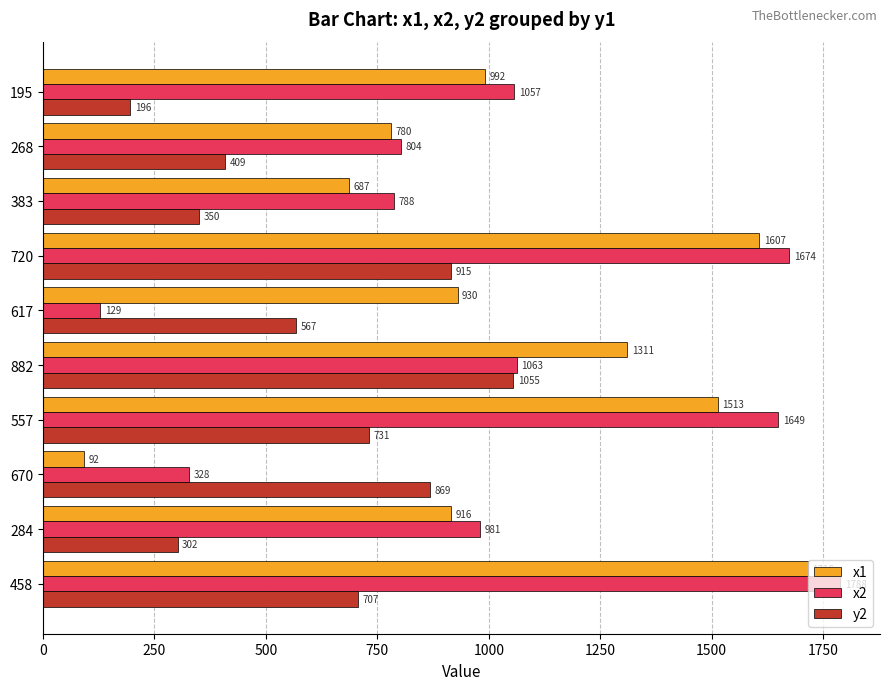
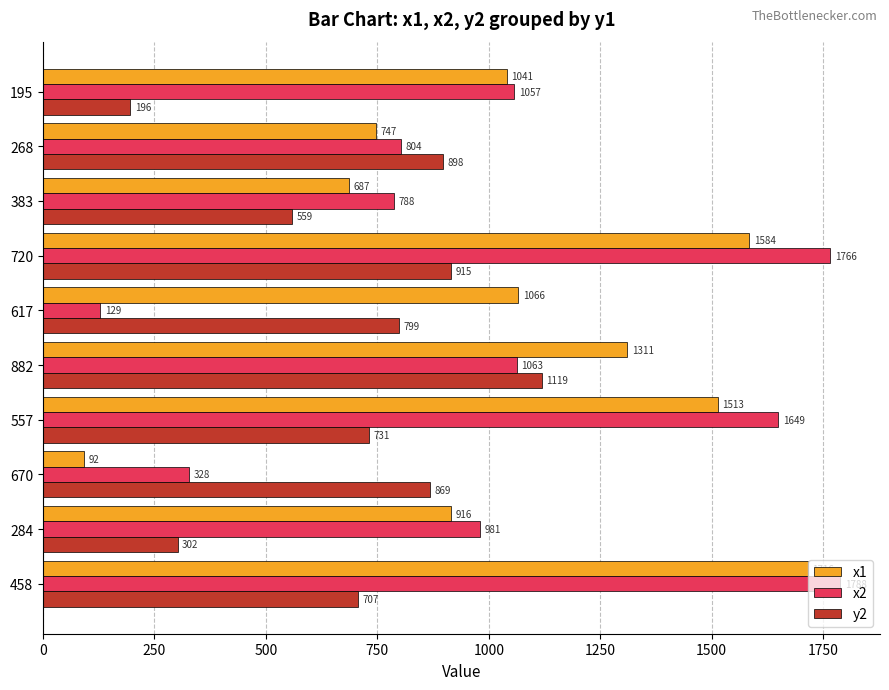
  {
    "x1": {
-     "195": 992,
-     "268": 780,
+     "195": 1041,
+     "268": 747,
      "383": 687,
-     "720": 1607,
-     "617": 930,
+     "720": 1584,
+     "617": 1066,
      "882": 1311,
      "557": 1513,
      "670": 92,
      "284": 916
    },
    "x2": {
      "195": 1057,
      "268": 804,
      "383": 788,
-     "720": 1674,
+     "720": 1766,
      "617": 129,
      "882": 1063,
      "557": 1649,
      "670": 328,
      "284": 981
    },
    "y2": {
      "195": 196,
-     "268": 409,
-     "383": 350,
+     "268": 898,
+     "383": 559,
      "720": 915,
-     "617": 567,
-     "882": 1055,
+     "617": 799,
+     "882": 1119,
      "557": 731,
      "670": 869,
      "284": 302,
      "458": 707
    }
  }
